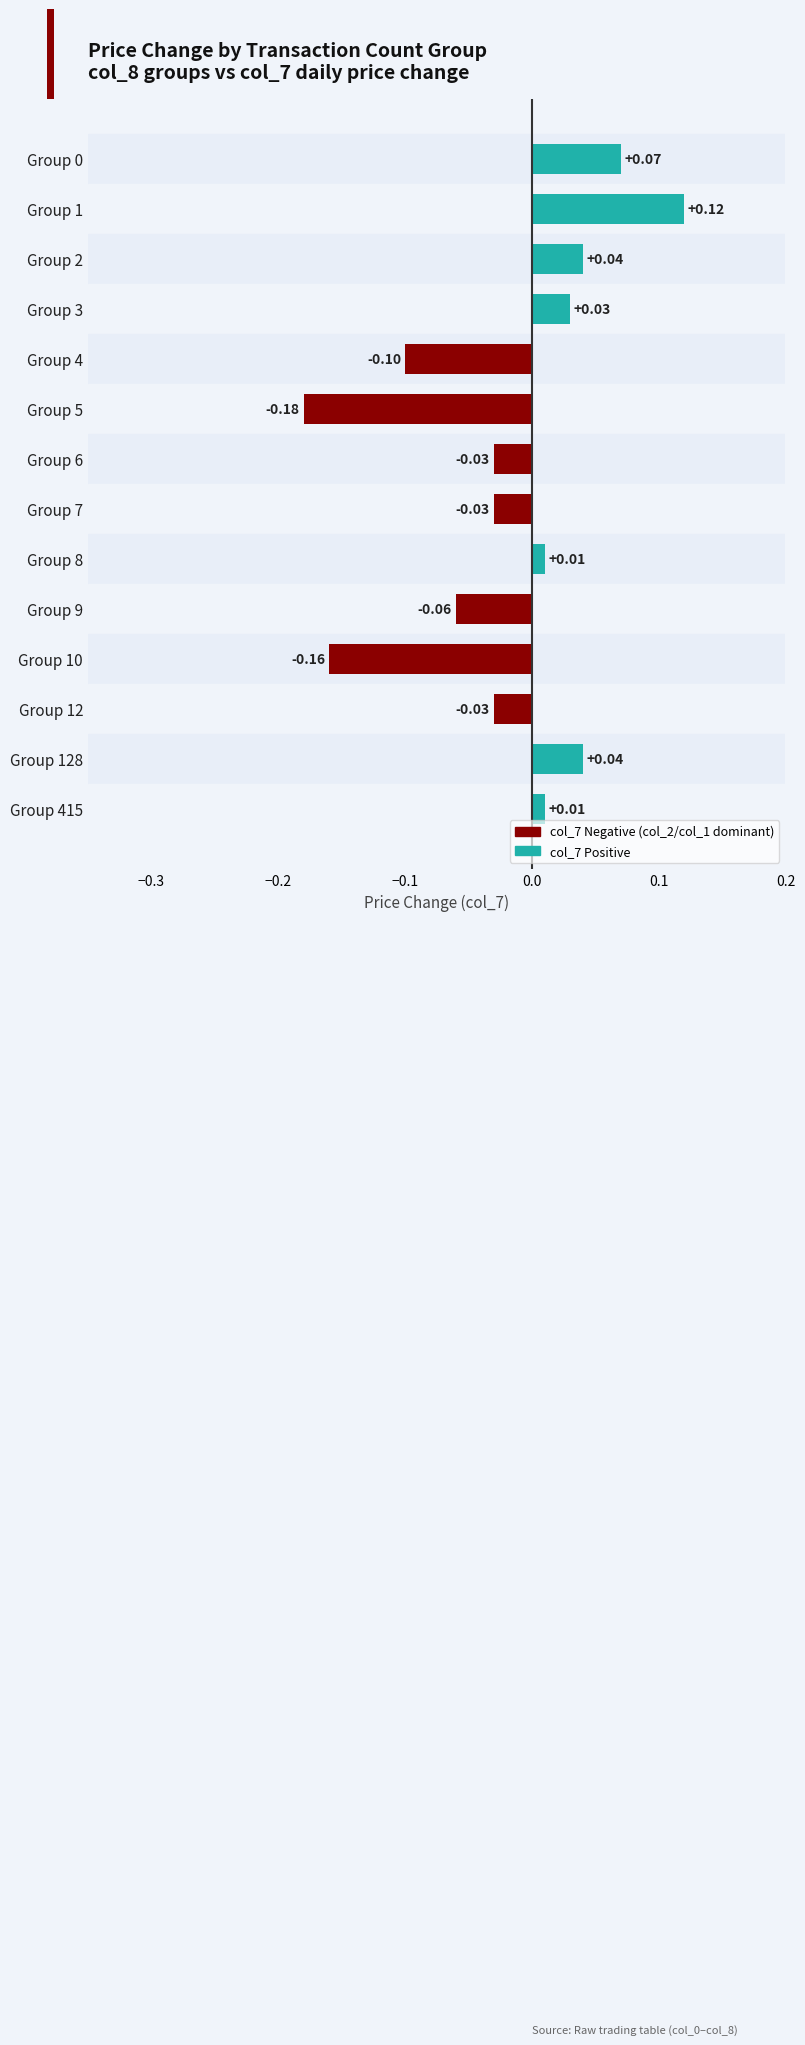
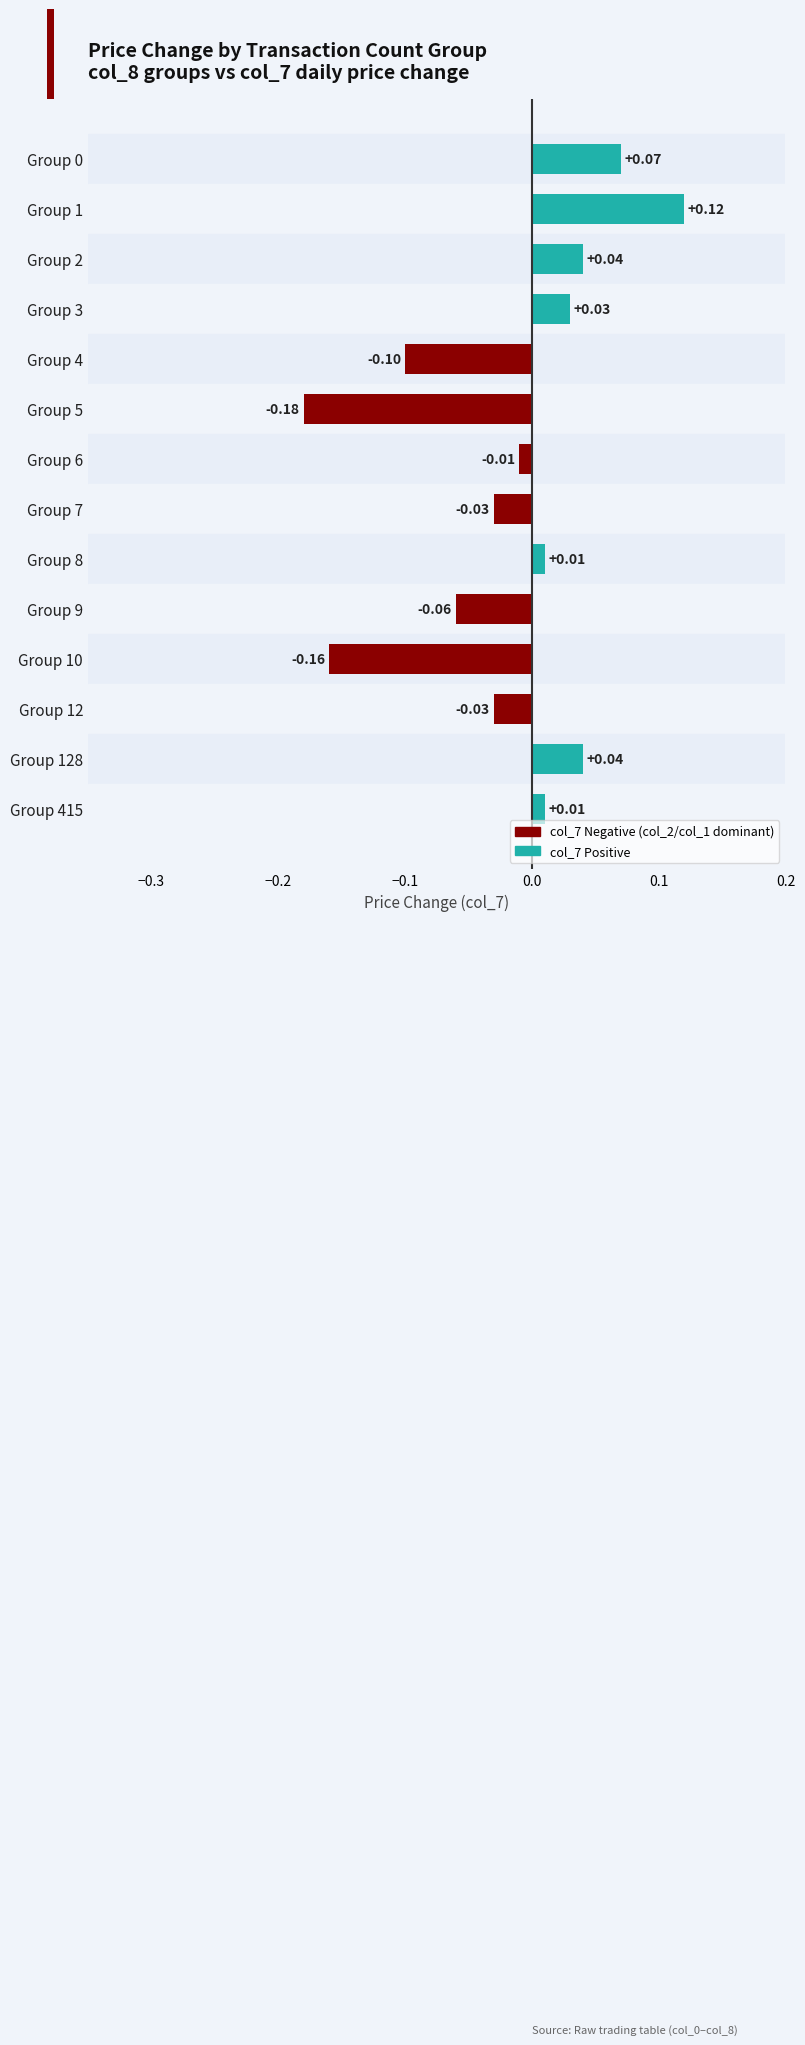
  {
    "Group 0": "+0.07",
    "Group 1": "+0.12",
    "Group 2": "+0.04",
    "Group 3": "+0.03",
    "Group 4": "-0.10",
    "Group 5": "-0.18",
-   "Group 6": "-0.03",
+   "Group 6": "-0.01",
    "Group 7": "-0.03",
    "Group 8": "+0.01",
    "Group 9": "-0.06",
    "Group 10": "-0.16",
    "Group 12": "-0.03",
    "Group 128": "+0.04",
    "Group 415": "+0.01"
  }
